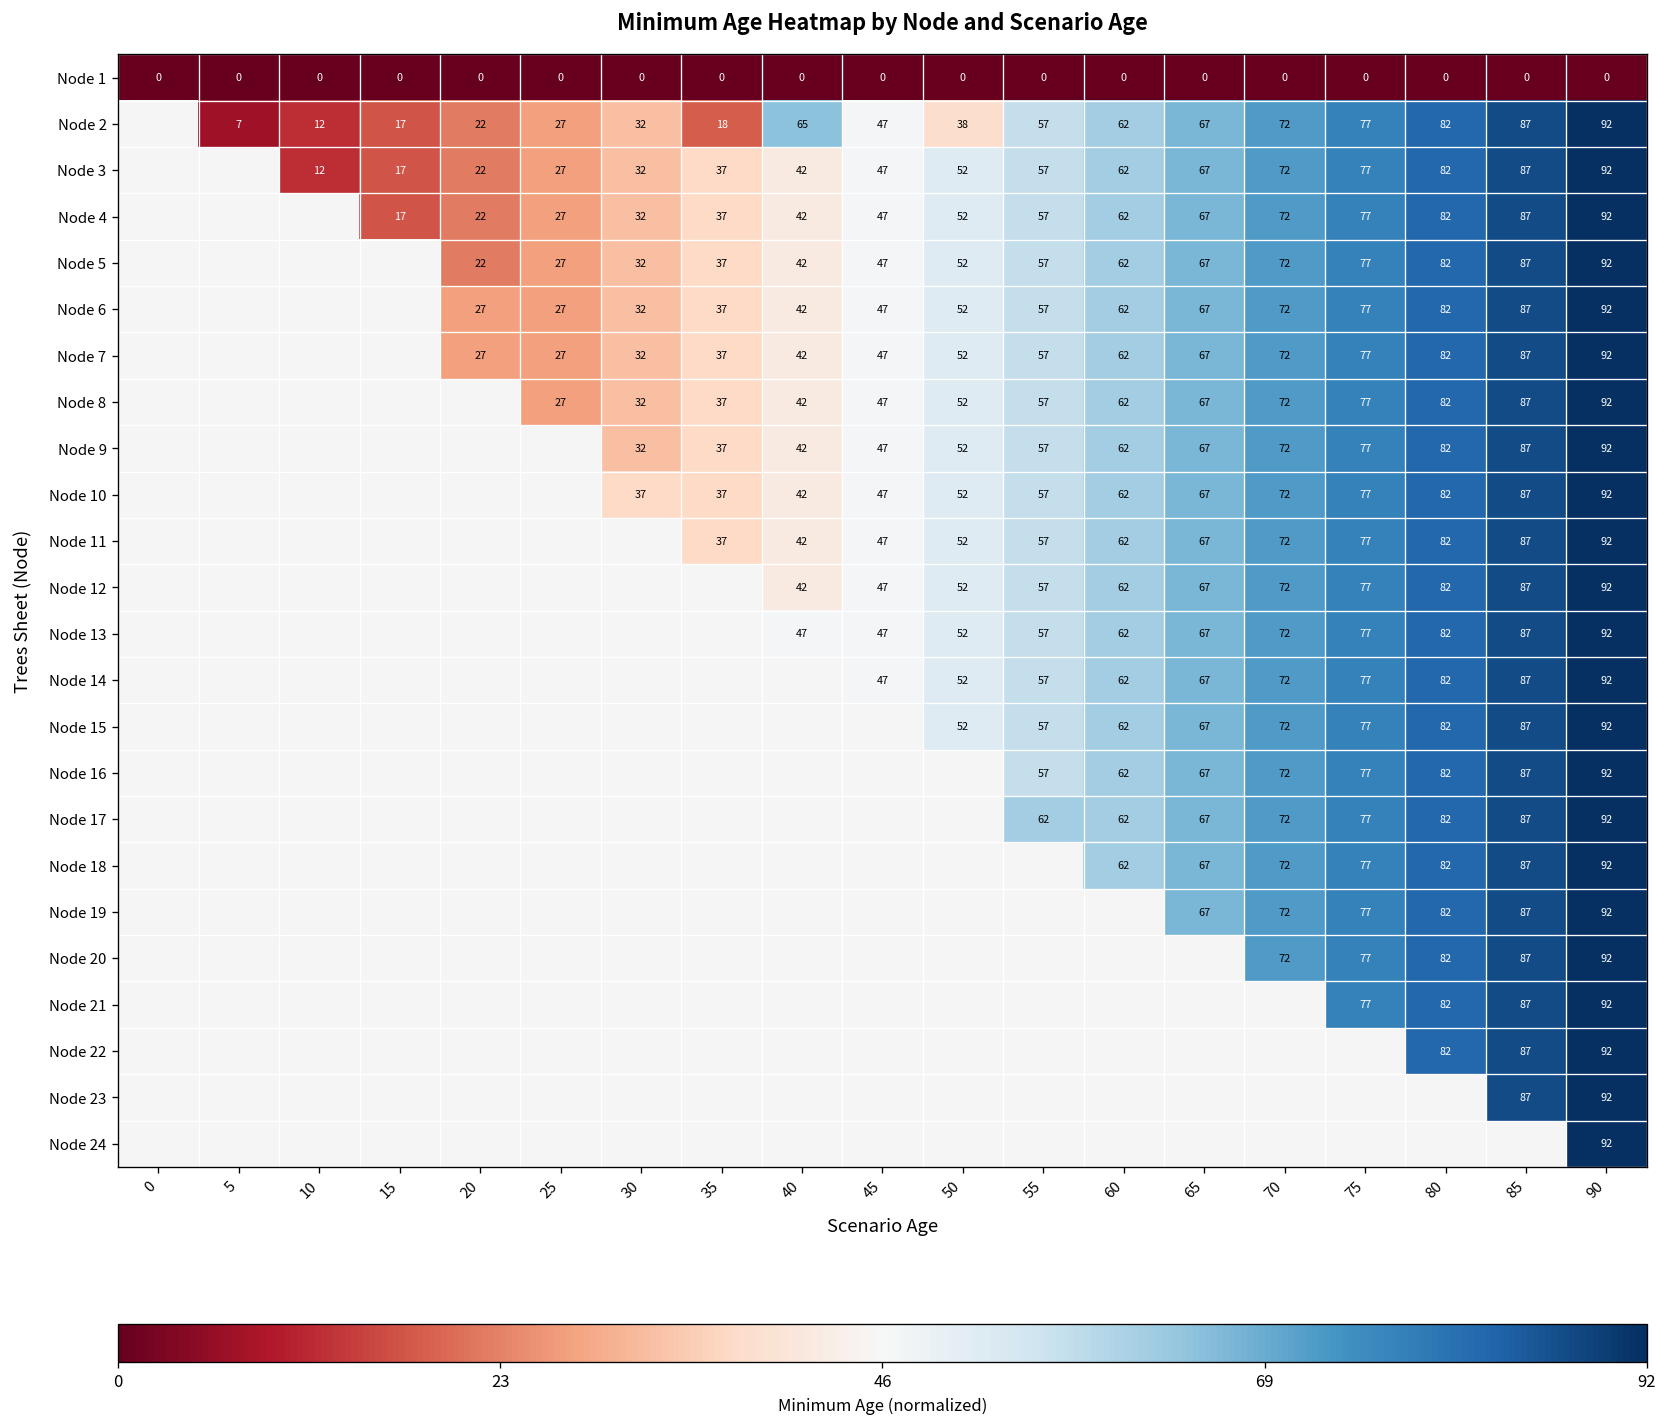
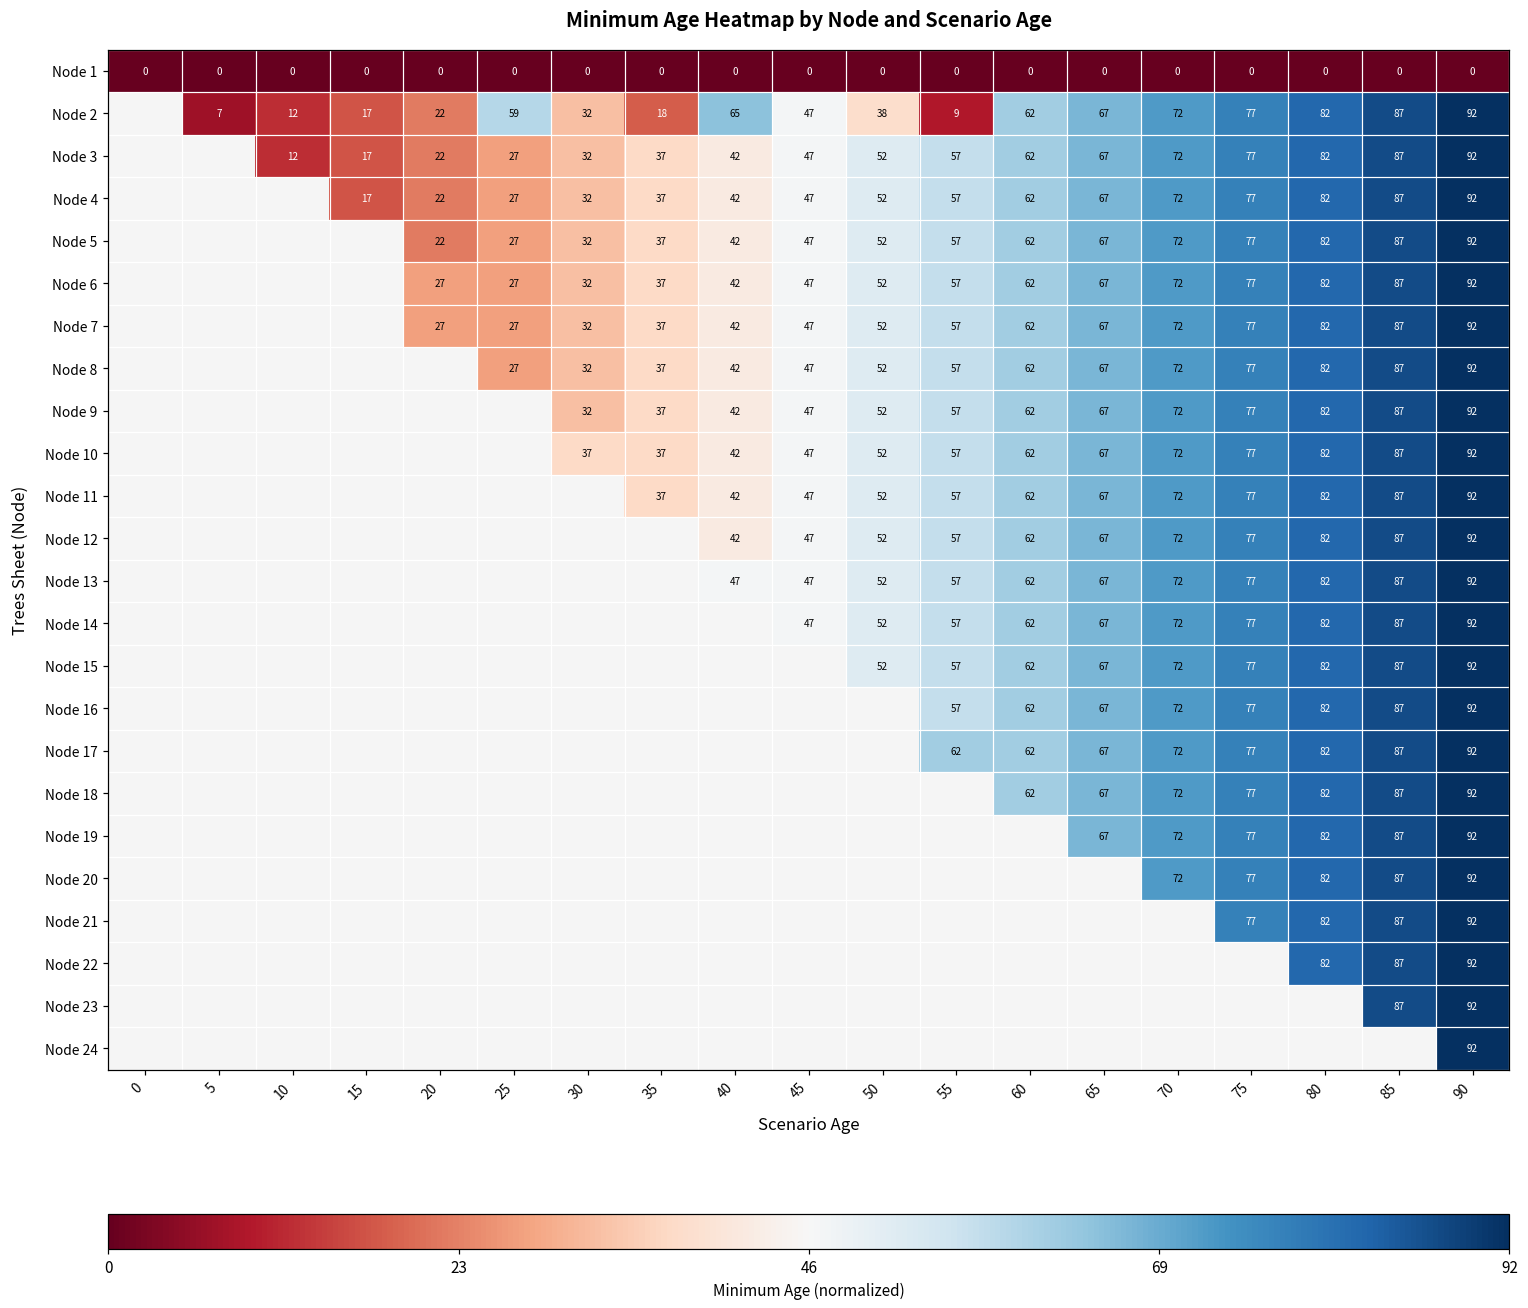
  {
    "Node 2": {
      "5": 7,
      "10": 12,
      "15": 17,
      "20": 22,
-     "25": 27,
+     "25": 59,
      "30": 32,
      "35": 18,
      "40": 65,
      "45": 47,
      "50": 38,
-     "55": 57,
+     "55": 9,
      "60": 62,
      "65": 67,
      "70": 72,
      "75": 77,
      "80": 82,
      "85": 87,
      "90": 92
    }
  }
